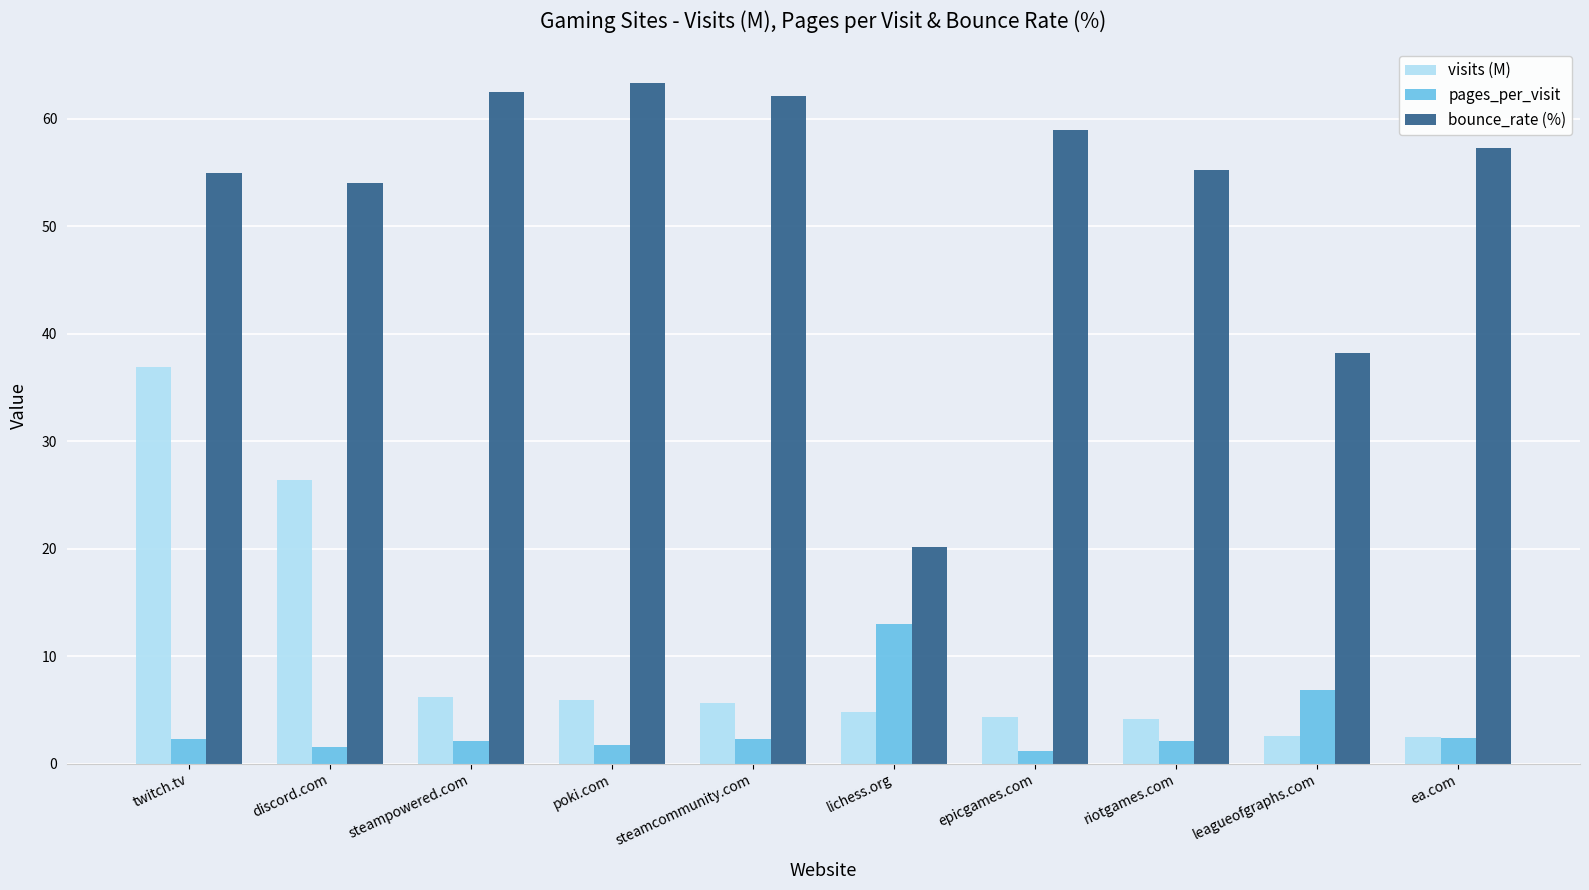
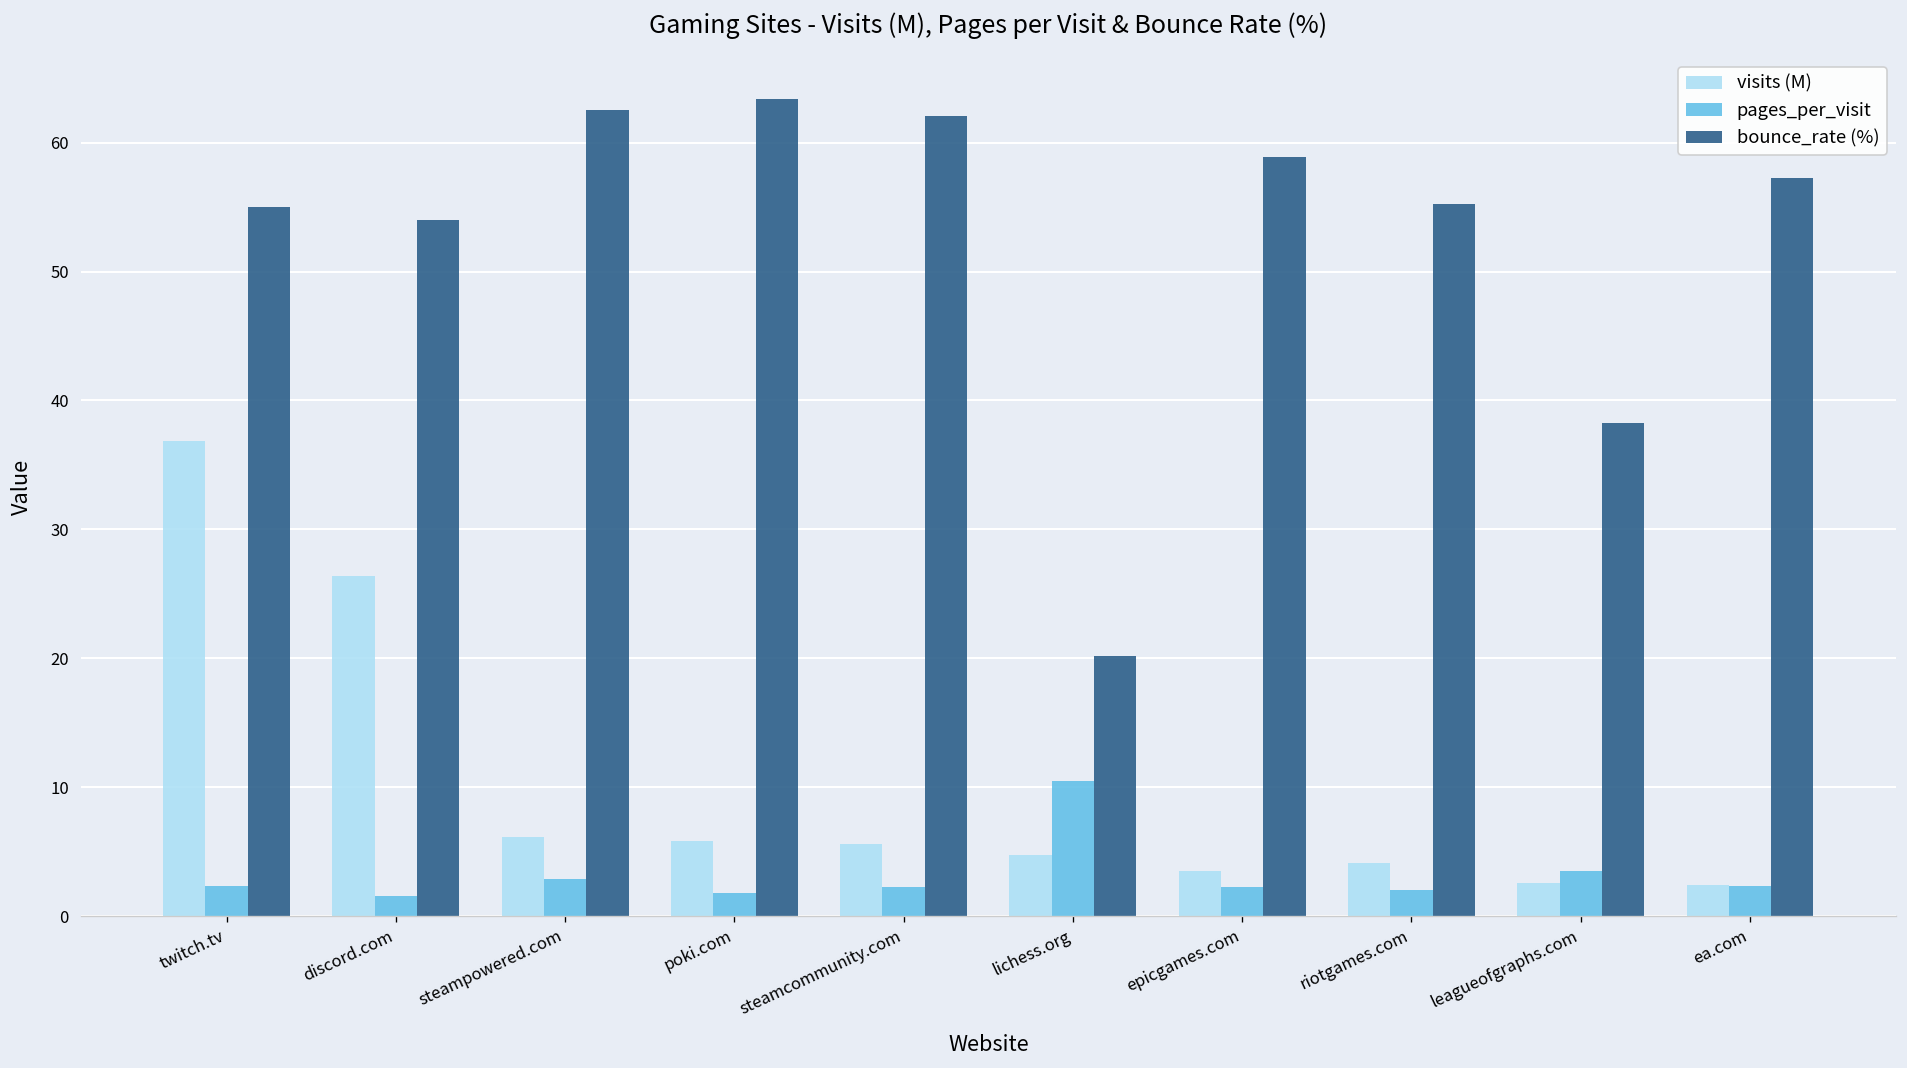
  {
    "visits (M)": {
      "twitch.tv": 36.9,
      "discord.com": 26.4,
      "steampowered.com": 6.2,
      "poki.com": 5.9,
      "steamcommunity.com": 5.6,
      "lichess.org": 4.8,
-     "epicgames.com": 4.4,
+     "epicgames.com": 3.5,
      "riotgames.com": 4.2,
      "leagueofgraphs.com": 2.6,
      "ea.com": 2.5
    },
    "pages_per_visit": {
      "twitch.tv": 2.3,
      "discord.com": 1.5,
-     "steampowered.com": 2.1,
+     "steampowered.com": 2.9,
      "poki.com": 1.8,
      "steamcommunity.com": 2.3,
-     "lichess.org": 13.0,
-     "epicgames.com": 1.2,
+     "lichess.org": 10.5,
+     "epicgames.com": 2.3,
      "riotgames.com": 2.1,
-     "leagueofgraphs.com": 6.9,
+     "leagueofgraphs.com": 3.5,
      "ea.com": 2.4
    },
    "bounce_rate (%)": {
      "twitch.tv": 55.0,
      "discord.com": 54.0,
      "steampowered.com": 62.5,
      "poki.com": 63.4,
      "steamcommunity.com": 62.1,
      "lichess.org": 20.2,
      "epicgames.com": 58.9,
      "riotgames.com": 55.3,
      "leagueofgraphs.com": 38.3,
      "ea.com": 57.2
    }
  }
